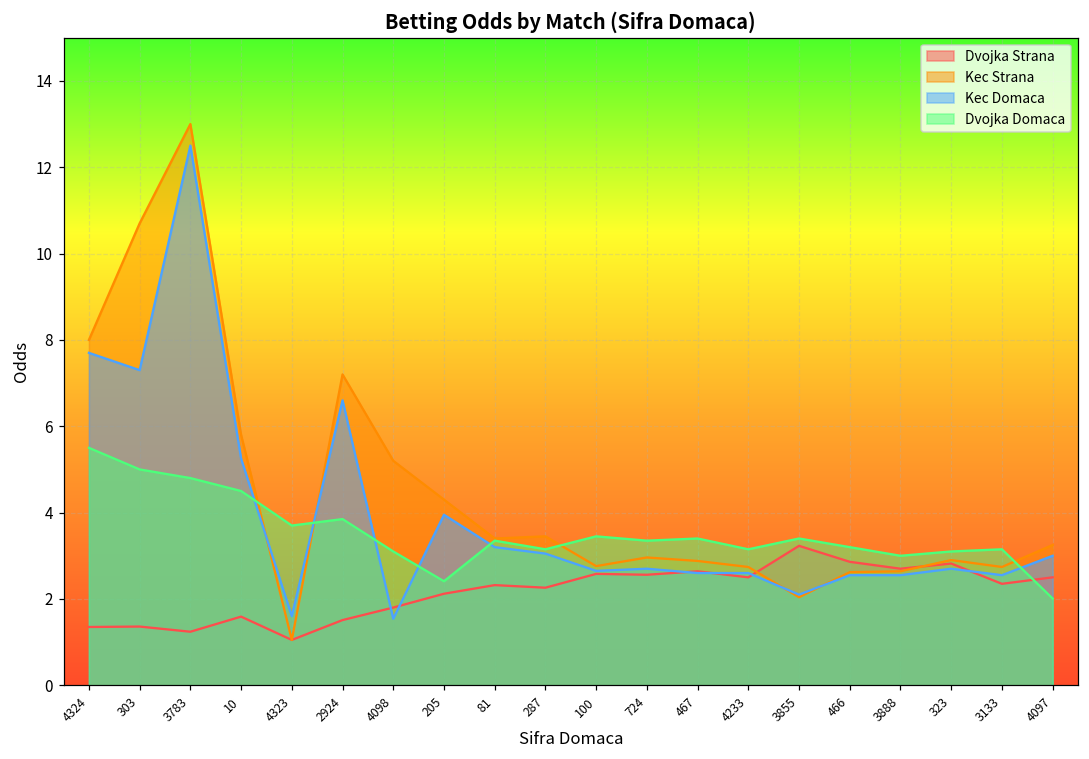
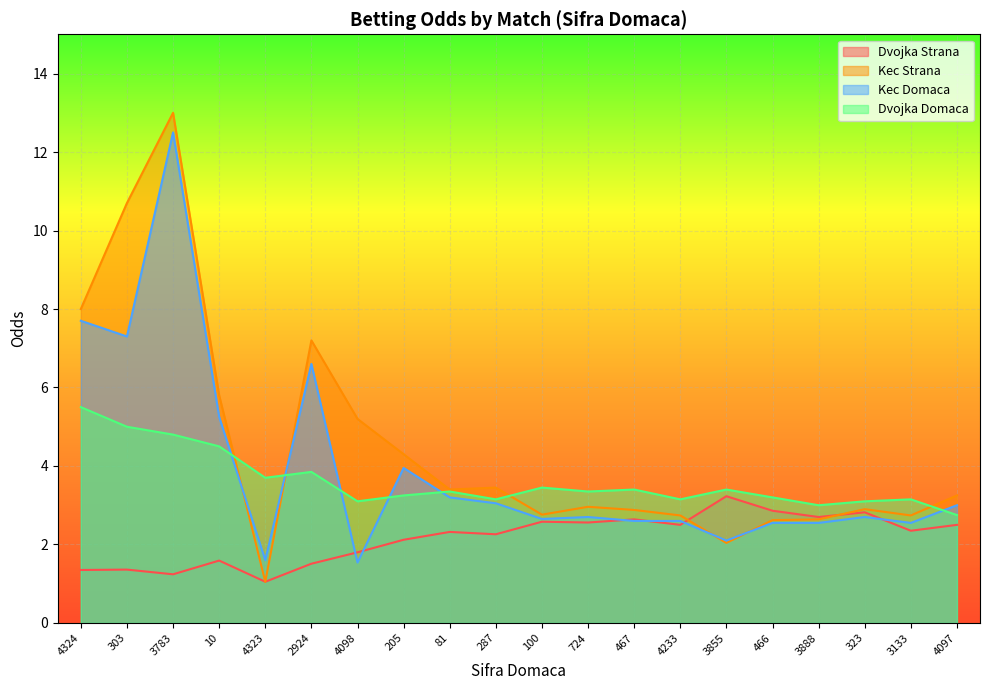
  {
    "Dvojka Strana": {
      "4324": 1.4,
      "303": 1.4,
      "3783": 1.2,
      "10": 1.6,
      "2924": 1.5,
      "4098": 1.8,
      "205": 2.1,
      "81": 2.3,
      "287": 2.3,
      "100": 2.6,
      "724": 2.6,
      "4233": 2.5,
      "3855": 3.2,
      "466": 2.9,
      "323": 2.8,
      "3133": 2.4,
      "4097": 2.5
    },
    "Kec Strana": {
      "4324": 8.0,
      "303": 10.7,
      "3783": 13.0,
      "10": 5.8,
      "2924": 7.2,
      "4098": 5.2,
      "205": 4.3,
      "287": 3.5,
      "100": 2.8,
      "724": 3.0,
      "467": 2.9,
      "4233": 2.7,
      "466": 2.6,
      "323": 2.9,
      "3133": 2.7,
      "4097": 3.3
    },
    "Kec Domaca": {
      "4324": 7.7,
      "303": 7.3,
      "3783": 12.5,
      "10": 5.3,
      "4323": 1.6,
      "2924": 6.6,
      "4098": 1.5,
      "205": 4.0,
      "81": 3.2,
      "287": 3.1,
      "100": 2.7,
      "724": 2.7,
      "4233": 2.6,
      "466": 2.6,
      "3888": 2.6,
      "323": 2.7,
      "3133": 2.6,
      "4097": 3.0
    },
    "Dvojka Domaca": {
      "4324": 5.5,
      "303": 5.0,
      "3783": 4.8,
      "10": 4.5,
      "4323": 3.7,
      "2924": 3.9,
      "4098": 3.1,
-     "205": 2.4,
+     "205": 3.3,
      "287": 3.2,
      "100": 3.5,
      "724": 3.4,
      "467": 3.4,
      "4233": 3.2,
      "3855": 3.4,
      "466": 3.2,
      "3888": 3.0,
      "323": 3.1,
      "3133": 3.2,
-     "4097": 2.0
+     "4097": 2.8
    }
  }
